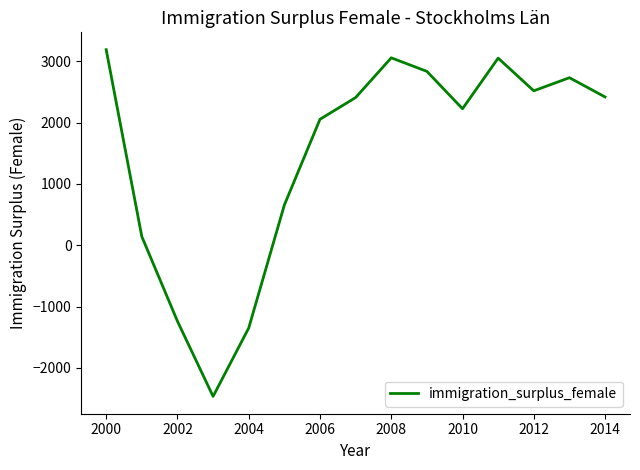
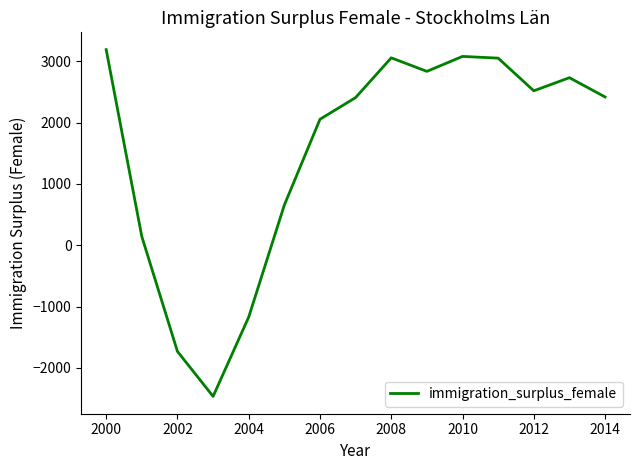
  {
    "2000": 3200,
-   "2002": -1200,
-   "2004": -1300,
+   "2002": -1700,
+   "2004": -1200,
    "2006": 2100,
    "2008": 3100,
-   "2010": 2200,
+   "2010": 3100,
    "2012": 2500,
    "2014": 2400
  }
